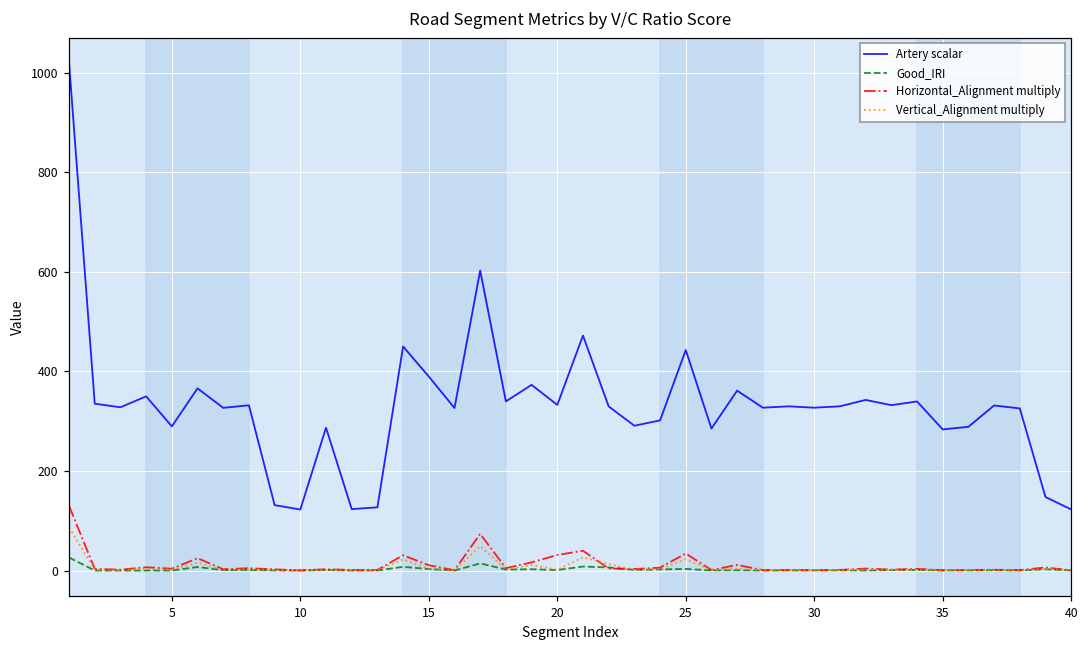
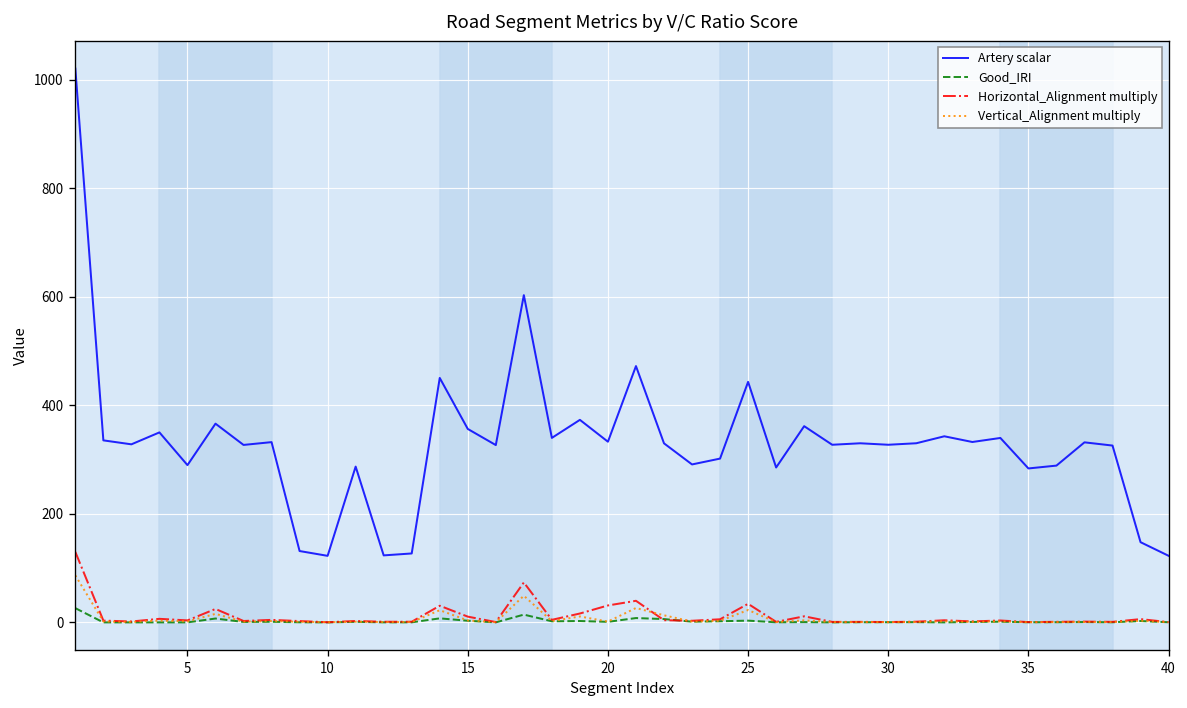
  {
    "Artery scalar": {
      "5": 290,
      "10": 120,
-     "15": 390,
+     "15": 360,
      "20": 330,
      "25": 440,
      "30": 330,
      "35": 280,
      "40": 120
    },
    "Good_IRI": {
      "25": 0
    },
    "Horizontal_Alignment multiply": {
      "15": 10,
      "20": 30,
      "25": 30
    },
    "Vertical_Alignment multiply": {
      "25": 20
    }
  }
